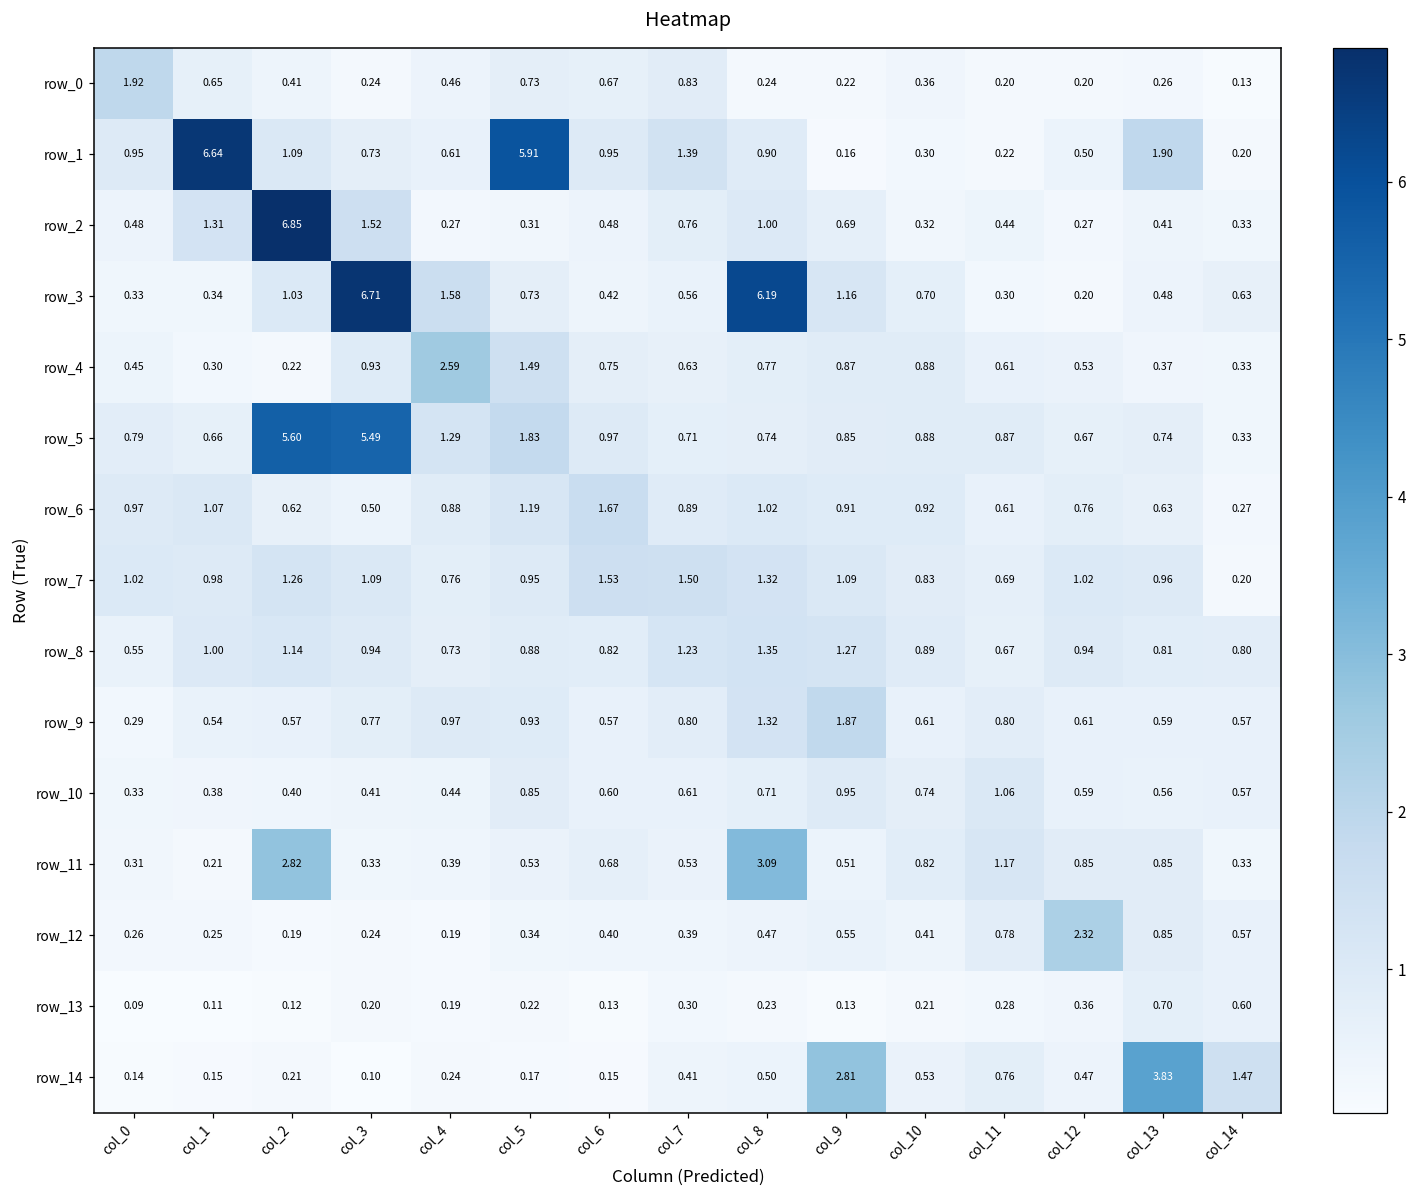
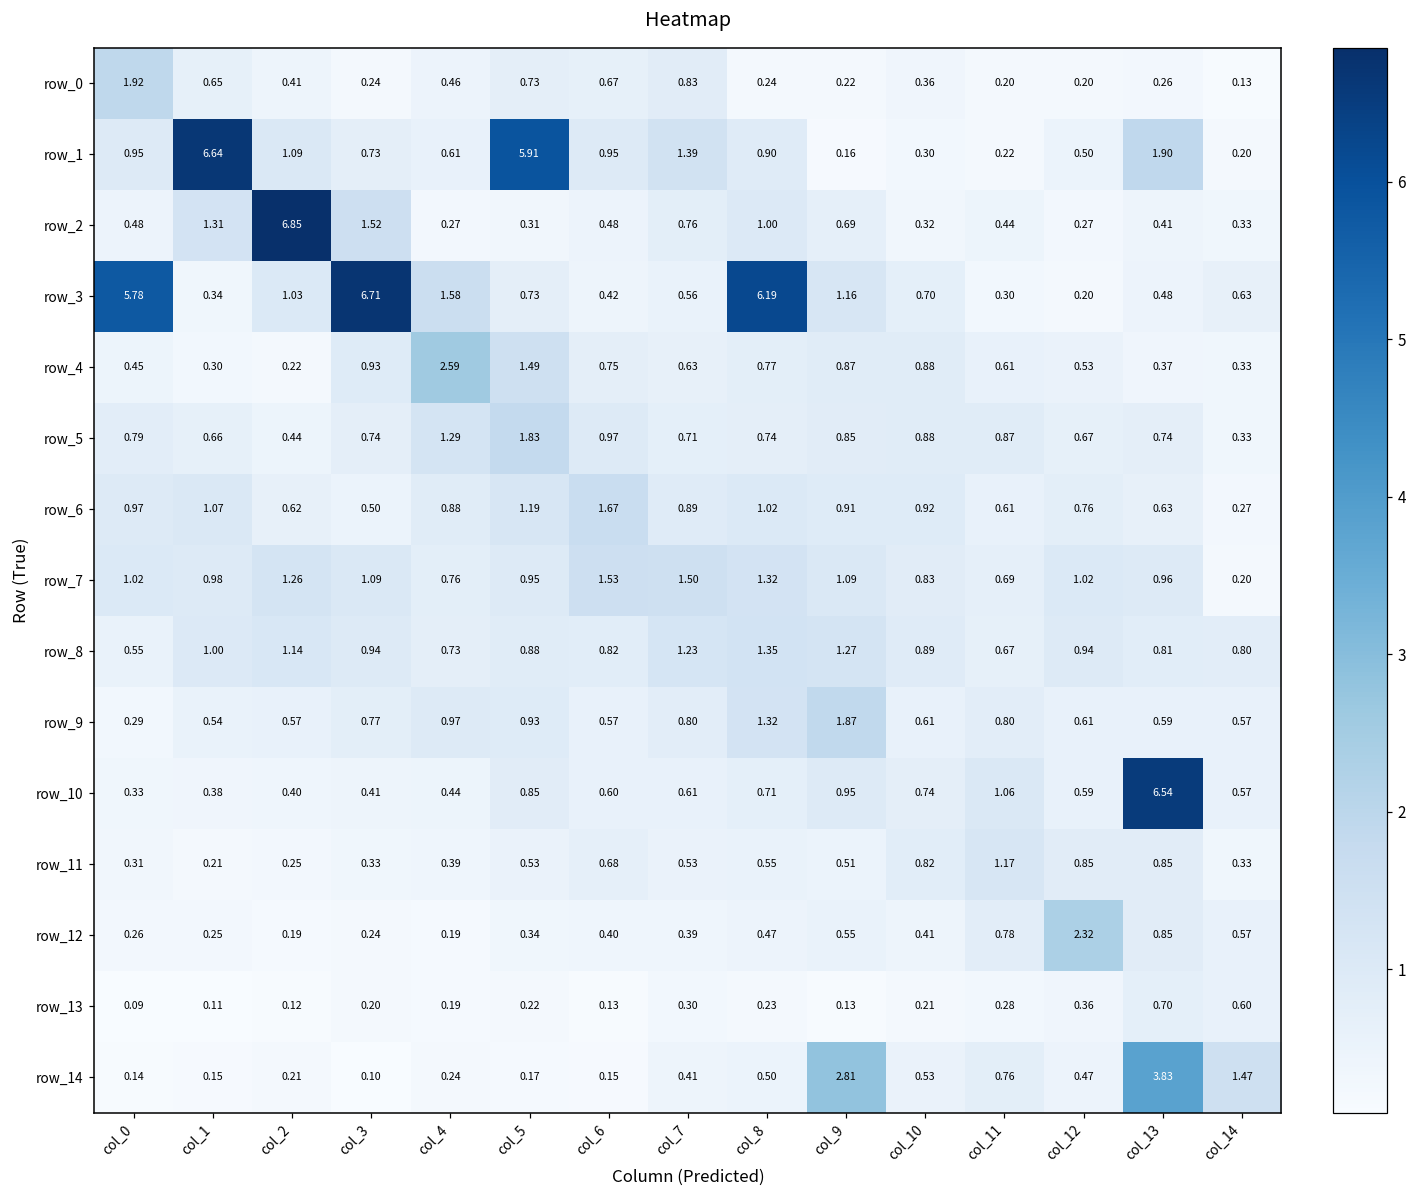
  {
    "row_3": {
-     "col_0": 0.33,
+     "col_0": 5.78,
      "col_1": 0.34,
      "col_2": 1.03,
      "col_3": 6.71,
      "col_4": 1.58,
      "col_5": 0.73,
      "col_6": 0.42,
      "col_7": 0.56,
      "col_8": 6.19,
      "col_9": 1.16,
      "col_10": 0.70,
      "col_11": 0.30,
      "col_12": 0.20,
      "col_13": 0.48,
      "col_14": 0.63
    },
    "row_5": {
      "col_0": 0.79,
      "col_1": 0.66,
-     "col_2": 5.60,
-     "col_3": 5.49,
+     "col_2": 0.44,
+     "col_3": 0.74,
      "col_4": 1.29,
      "col_5": 1.83,
      "col_6": 0.97,
      "col_7": 0.71,
      "col_8": 0.74,
      "col_9": 0.85,
      "col_10": 0.88,
      "col_11": 0.87,
      "col_12": 0.67,
      "col_13": 0.74,
      "col_14": 0.33
    },
    "row_10": {
      "col_0": 0.33,
      "col_1": 0.38,
      "col_2": 0.40,
      "col_3": 0.41,
      "col_4": 0.44,
      "col_5": 0.85,
      "col_6": 0.60,
      "col_7": 0.61,
      "col_8": 0.71,
      "col_9": 0.95,
      "col_10": 0.74,
      "col_11": 1.06,
      "col_12": 0.59,
-     "col_13": 0.56,
+     "col_13": 6.54,
      "col_14": 0.57
    },
    "row_11": {
      "col_0": 0.31,
      "col_1": 0.21,
-     "col_2": 2.82,
+     "col_2": 0.25,
      "col_3": 0.33,
      "col_4": 0.39,
      "col_5": 0.53,
      "col_6": 0.68,
      "col_7": 0.53,
-     "col_8": 3.09,
+     "col_8": 0.55,
      "col_9": 0.51,
      "col_10": 0.82,
      "col_11": 1.17,
      "col_12": 0.85,
      "col_13": 0.85,
      "col_14": 0.33
    }
  }
